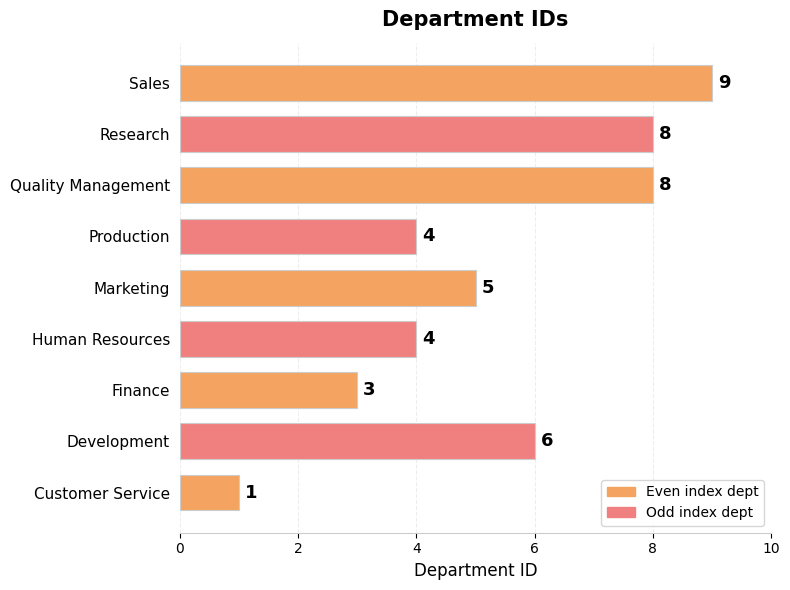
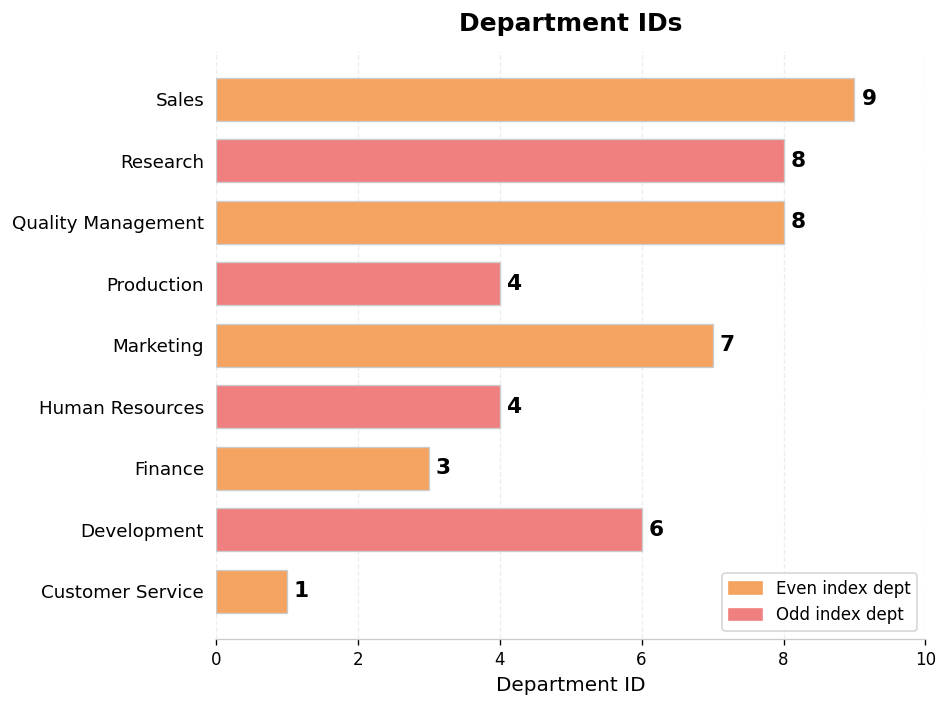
  {
    "Sales": 9,
    "Research": 8,
    "Quality Management": 8,
    "Production": 4,
-   "Marketing": 5,
+   "Marketing": 7,
    "Human Resources": 4,
    "Finance": 3,
    "Development": 6,
    "Customer Service": 1
  }
